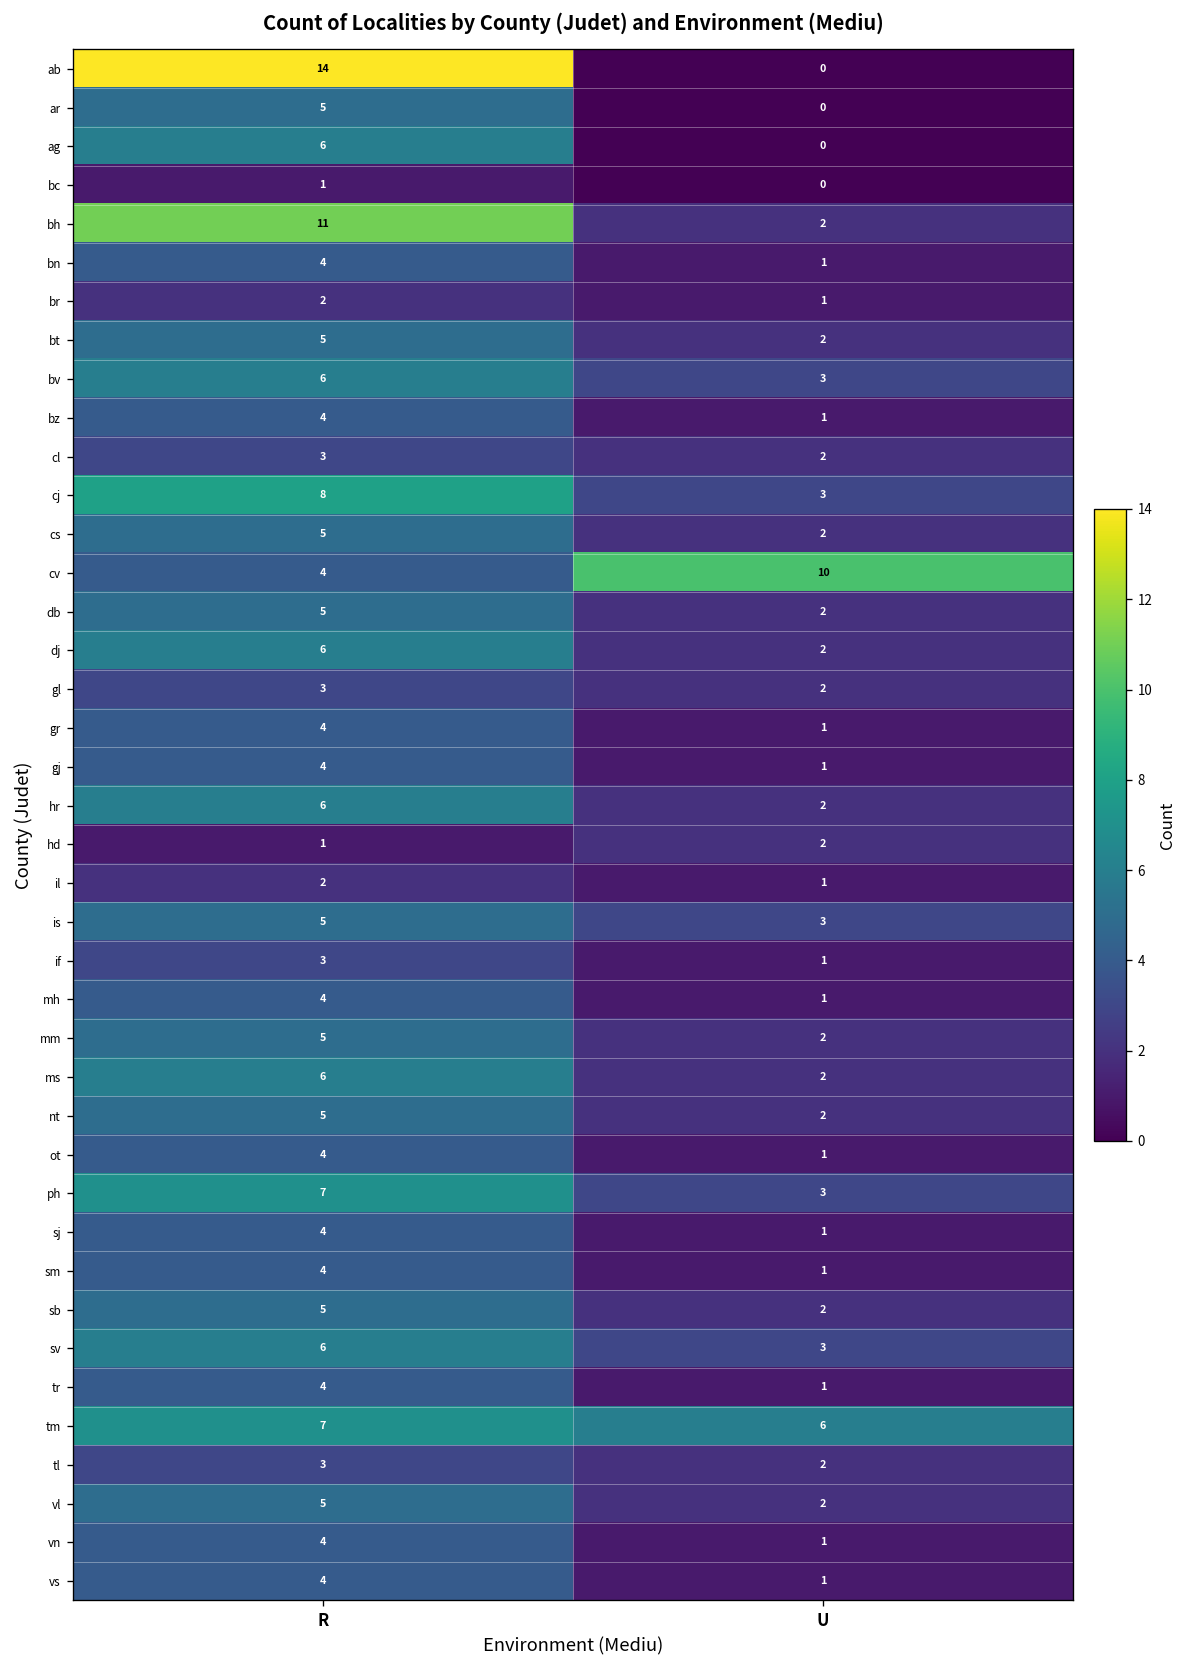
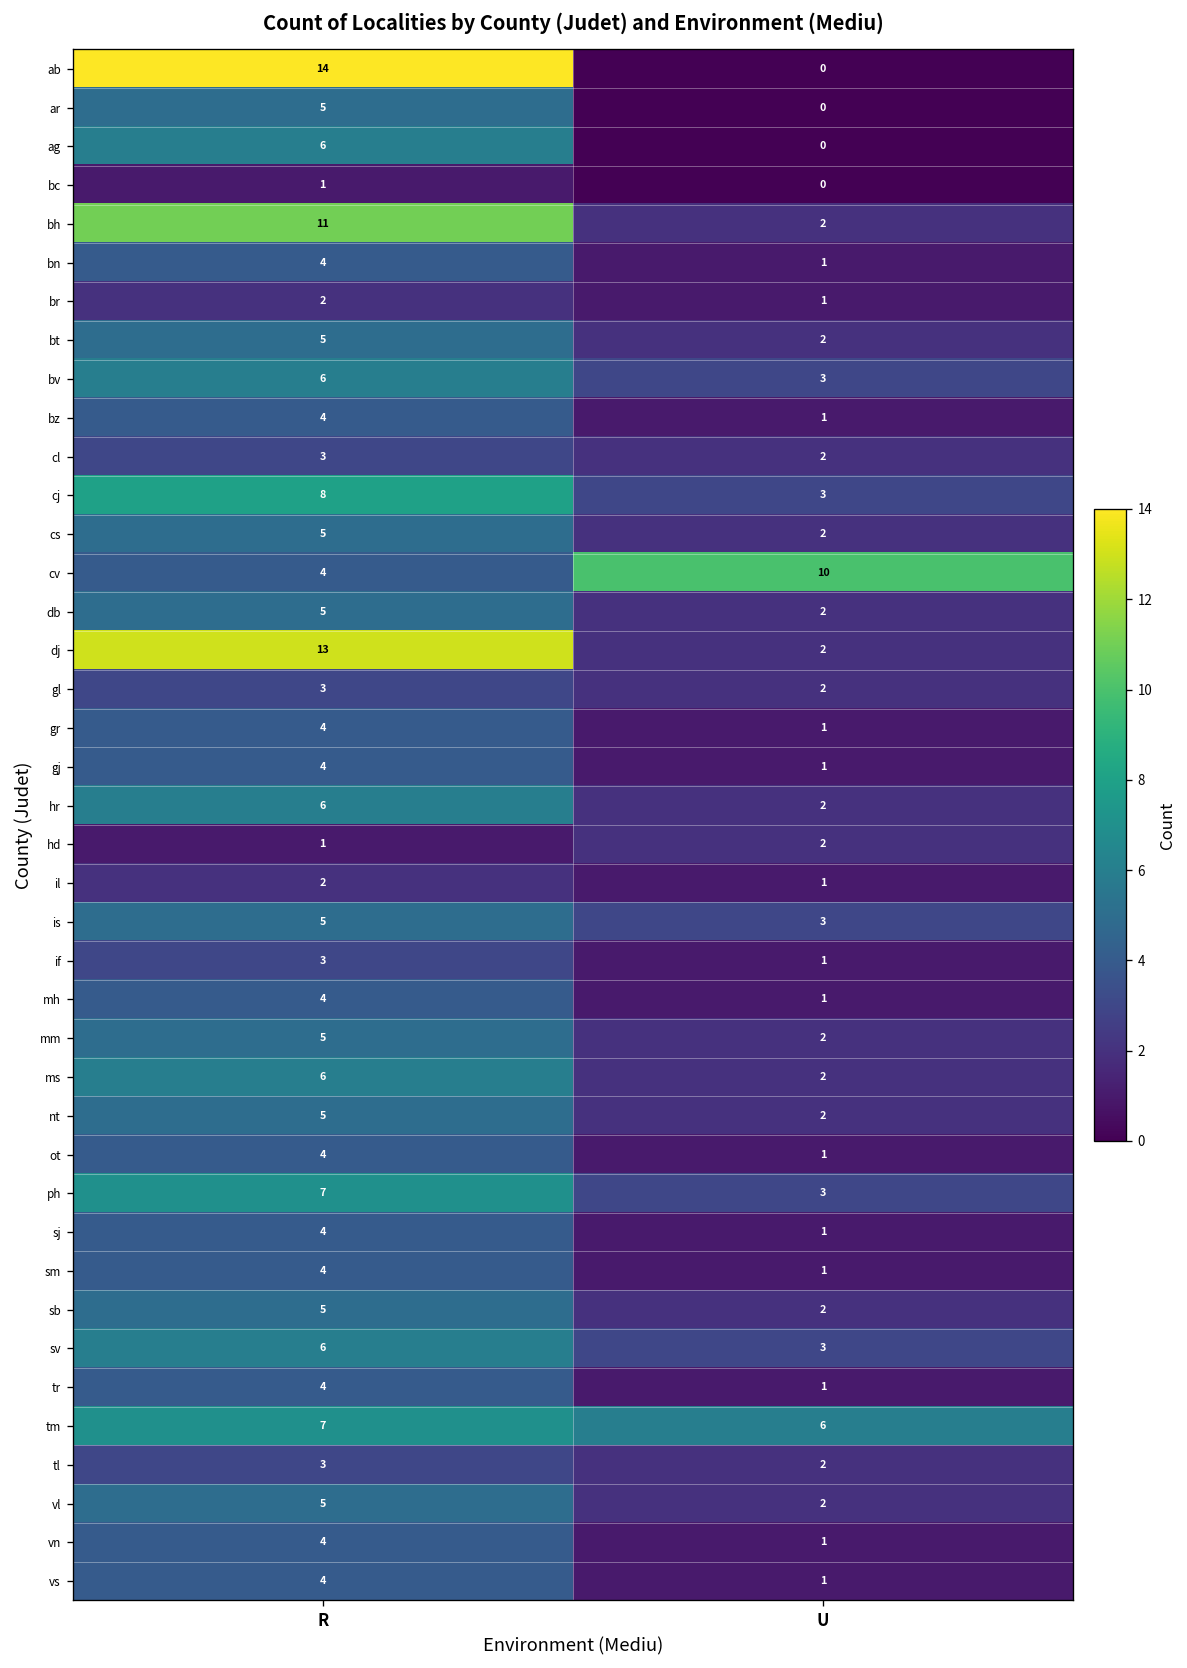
  {
    "ab": {
      "R": 14,
      "U": 0
    },
    "ar": {
      "R": 5,
      "U": 0
    },
    "ag": {
      "R": 6,
      "U": 0
    },
    "bc": {
      "R": 1,
      "U": 0
    },
    "bh": {
      "R": 11,
      "U": 2
    },
    "bn": {
      "R": 4,
      "U": 1
    },
    "br": {
      "R": 2,
      "U": 1
    },
    "bt": {
      "R": 5,
      "U": 2
    },
    "bv": {
      "R": 6,
      "U": 3
    },
    "bz": {
      "R": 4,
      "U": 1
    },
    "cl": {
      "R": 3,
      "U": 2
    },
    "cj": {
      "R": 8,
      "U": 3
    },
    "cs": {
      "R": 5,
      "U": 2
    },
    "cv": {
      "R": 4,
      "U": 10
    },
    "db": {
      "R": 5,
      "U": 2
    },
    "dj": {
-     "R": 6,
+     "R": 13,
      "U": 2
    },
    "gl": {
      "R": 3,
      "U": 2
    },
    "gr": {
      "R": 4,
      "U": 1
    },
    "gj": {
      "R": 4,
      "U": 1
    },
    "hr": {
      "R": 6,
      "U": 2
    },
    "hd": {
      "R": 1,
      "U": 2
    },
    "il": {
      "R": 2,
      "U": 1
    },
    "is": {
      "R": 5,
      "U": 3
    },
    "if": {
      "R": 3,
      "U": 1
    },
    "mh": {
      "R": 4,
      "U": 1
    },
    "mm": {
      "R": 5,
      "U": 2
    },
    "ms": {
      "R": 6,
      "U": 2
    },
    "nt": {
      "R": 5,
      "U": 2
    },
    "ot": {
      "R": 4,
      "U": 1
    },
    "ph": {
      "R": 7,
      "U": 3
    },
    "sj": {
      "R": 4,
      "U": 1
    },
    "sm": {
      "R": 4,
      "U": 1
    },
    "sb": {
      "R": 5,
      "U": 2
    },
    "sv": {
      "R": 6,
      "U": 3
    },
    "tr": {
      "R": 4,
      "U": 1
    },
    "tm": {
      "R": 7,
      "U": 6
    },
    "tl": {
      "R": 3,
      "U": 2
    },
    "vl": {
      "R": 5,
      "U": 2
    },
    "vn": {
      "R": 4,
      "U": 1
    },
    "vs": {
      "R": 4,
      "U": 1
    }
  }
